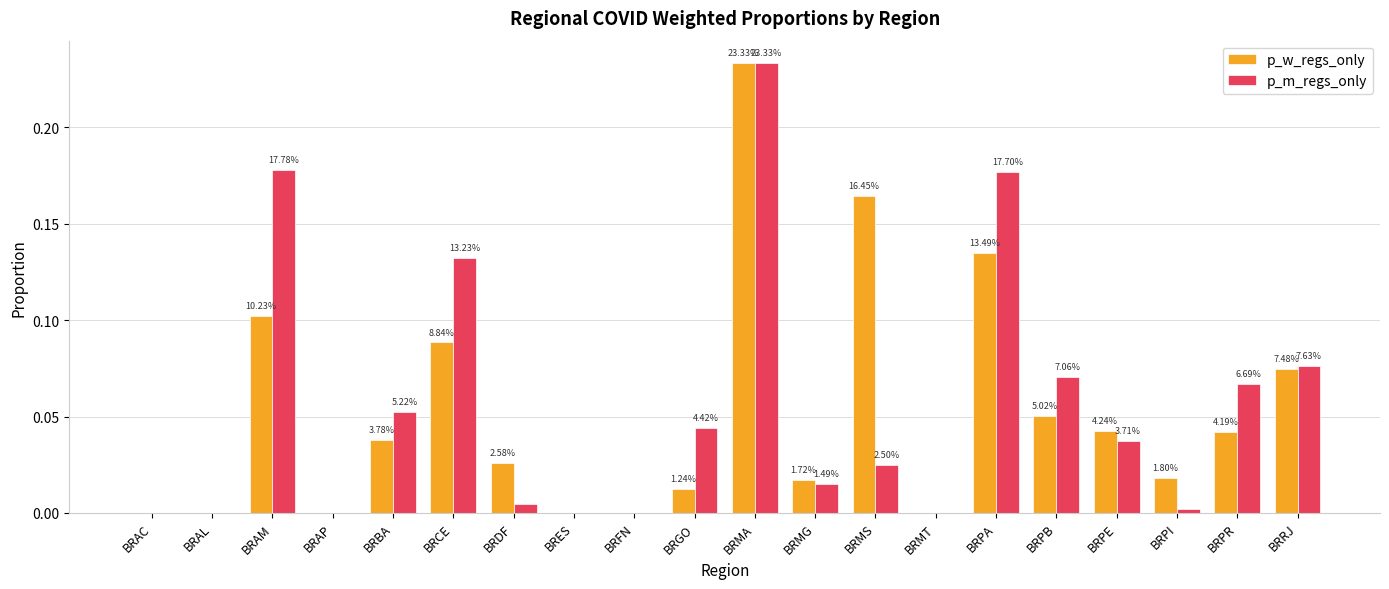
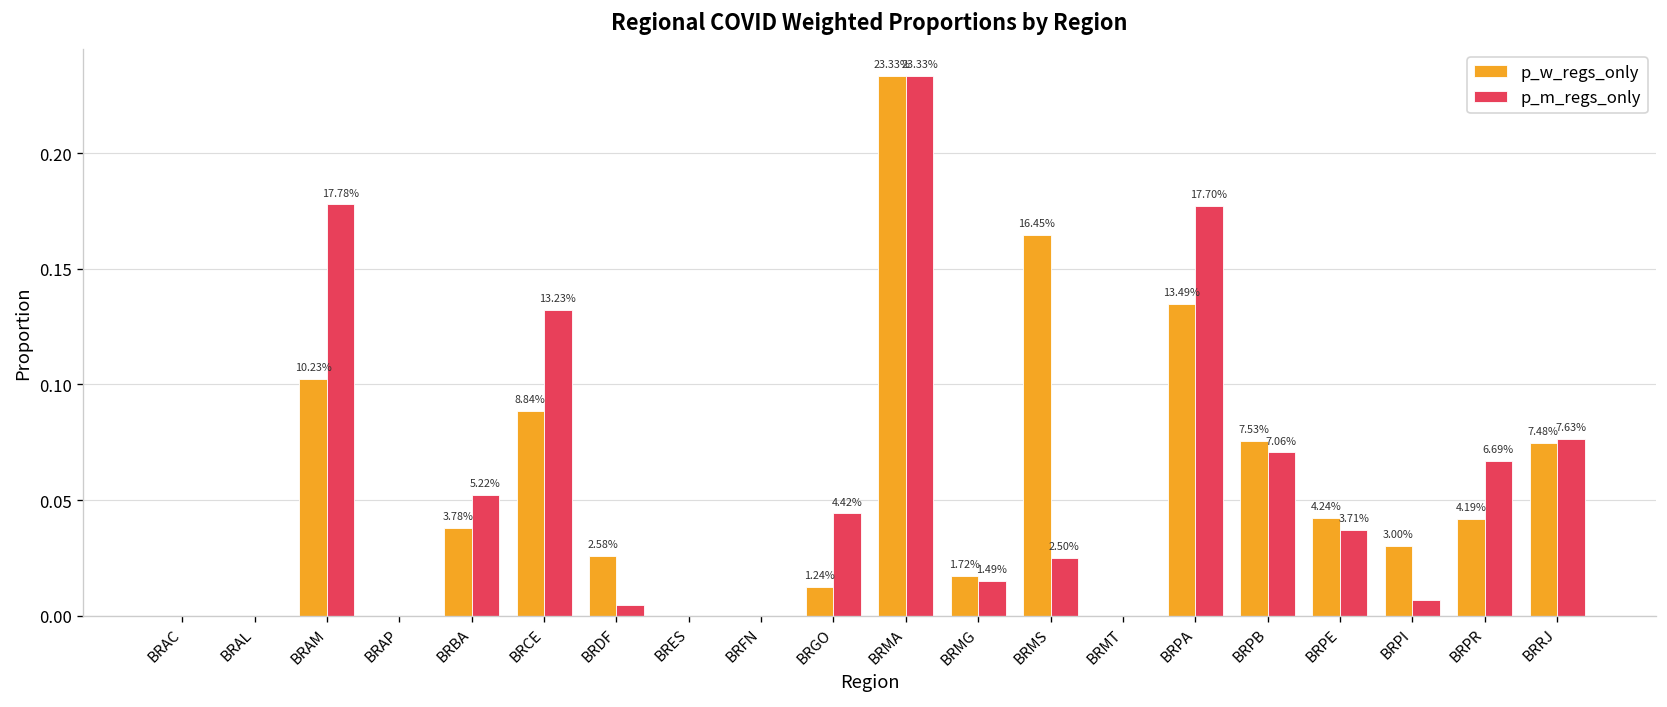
  {
    "p_w_regs_only": {
      "BRAM": "10.23%",
      "BRBA": "3.78%",
      "BRCE": "8.84%",
      "BRDF": "2.58%",
      "BRGO": "1.24%",
      "BRMG": "1.72%",
      "BRMS": "16.45%",
      "BRPA": "13.49%",
-     "BRPB": "5.02%",
+     "BRPB": "7.53%",
      "BRPE": "4.24%",
-     "BRPI": "1.80%",
+     "BRPI": "3.00%",
      "BRPR": "4.19%",
      "BRRJ": "7.48%"
    },
    "p_m_regs_only": {
      "BRAC": "0.000",
      "BRAL": "0.000",
      "BRAP": "0.000",
      "BRDF": "0.005",
      "BRES": "0.000",
      "BRFN": "0.000",
      "BRMT": "0.000",
-     "BRPI": "0.002"
+     "BRPI": "0.007"
    }
  }
